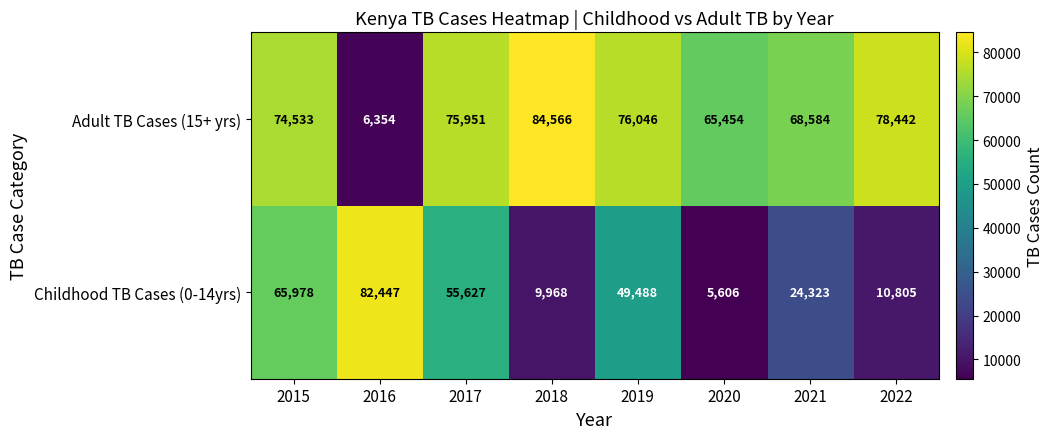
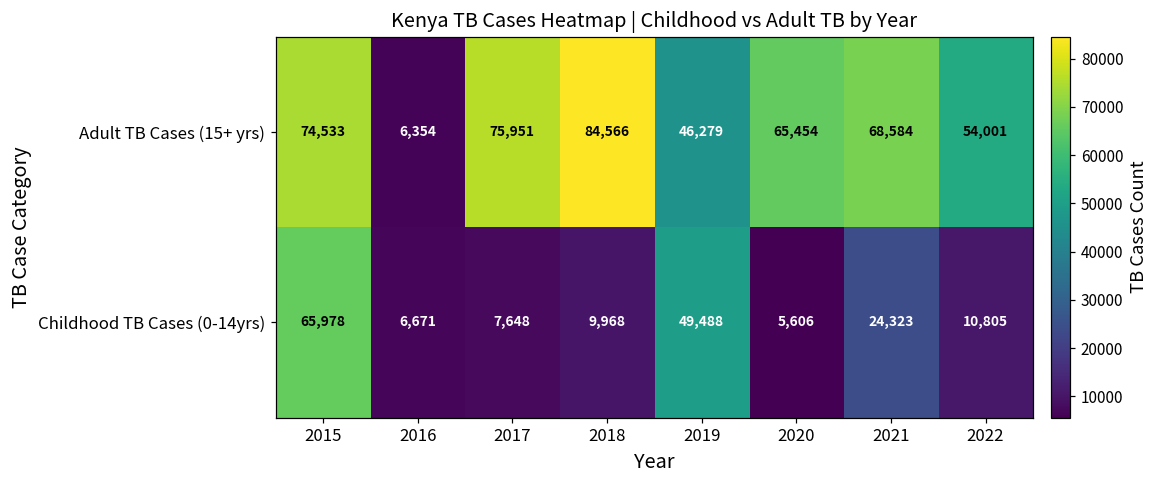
  {
    "Adult TB Cases (15+ yrs)": {
      "2015": "74,533",
      "2016": "6,354",
      "2017": "75,951",
      "2018": "84,566",
-     "2019": "76,046",
+     "2019": "46,279",
      "2020": "65,454",
      "2021": "68,584",
-     "2022": "78,442"
+     "2022": "54,001"
    },
    "Childhood TB Cases (0-14yrs)": {
      "2015": "65,978",
-     "2016": "82,447",
-     "2017": "55,627",
+     "2016": "6,671",
+     "2017": "7,648",
      "2018": "9,968",
      "2019": "49,488",
      "2020": "5,606",
      "2021": "24,323",
      "2022": "10,805"
    }
  }
